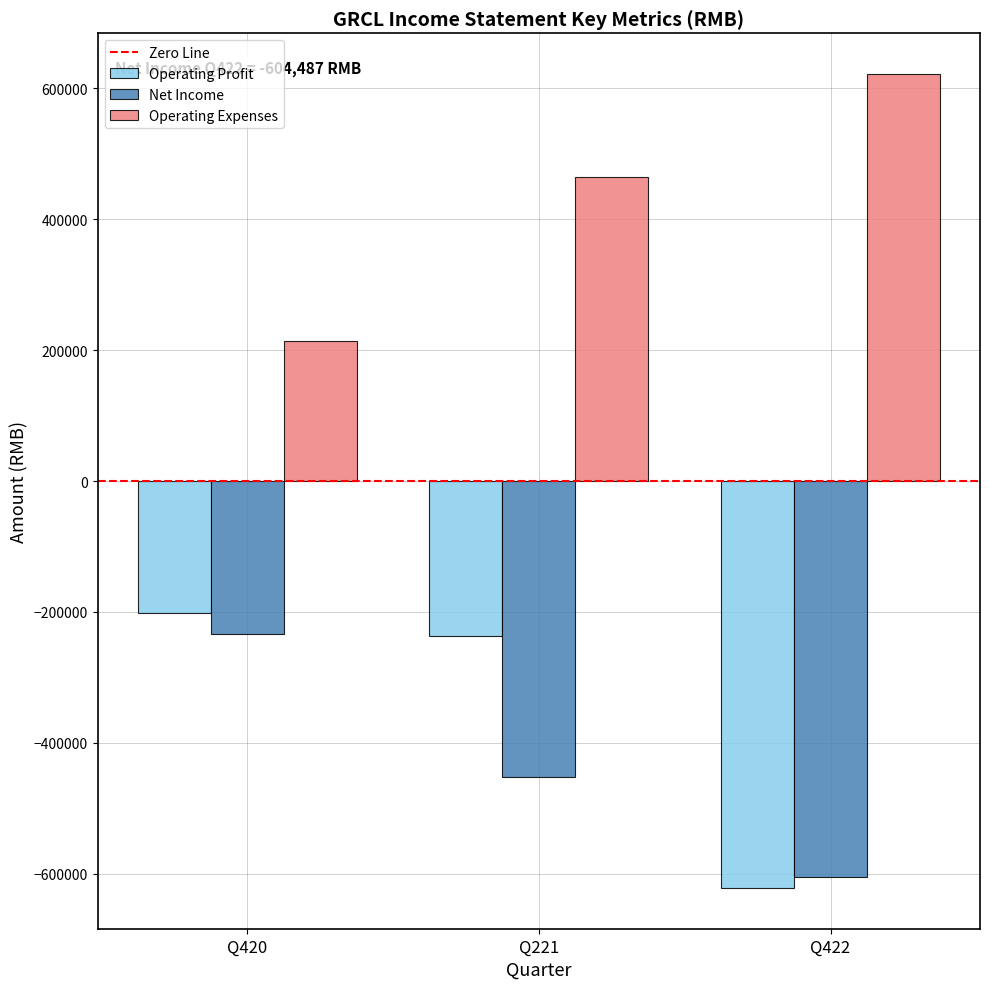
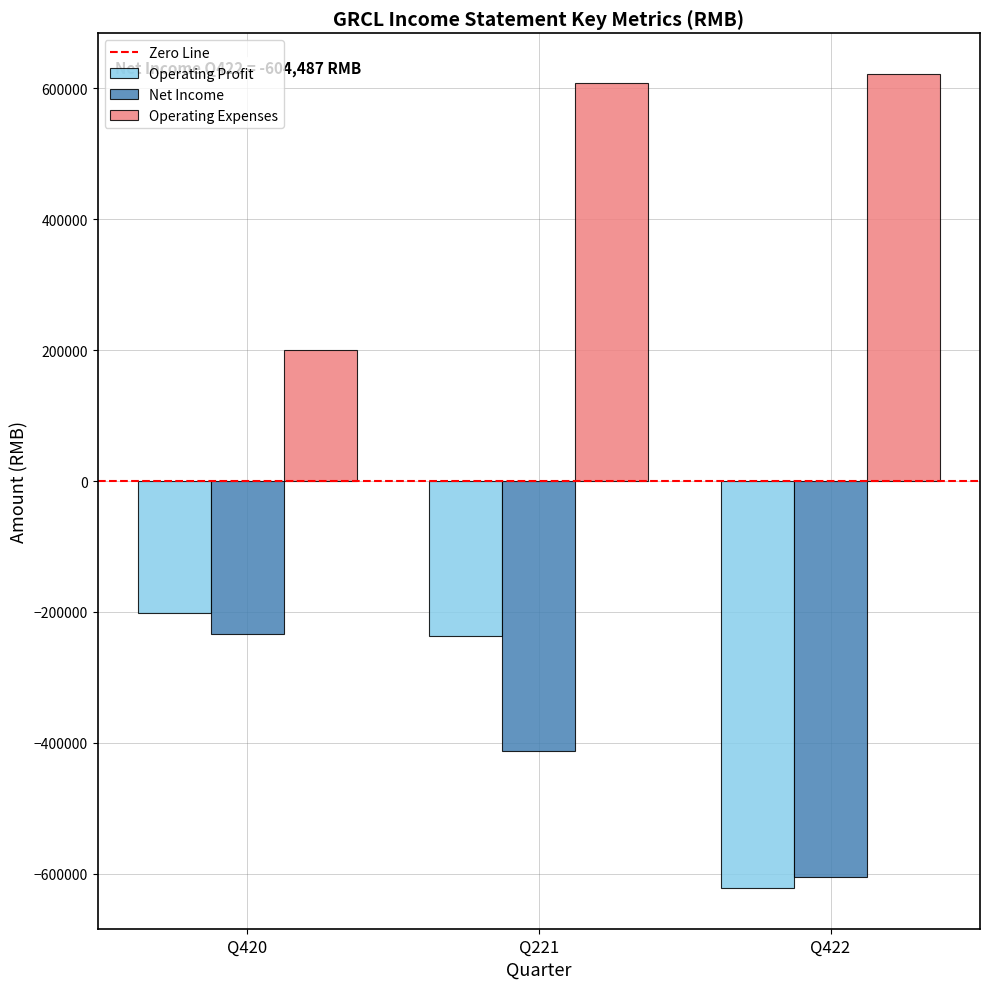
  {
    "Operating Profit": {
      "Q420": -200000,
      "Q221": -240000,
      "Q422": -620000
    },
    "Net Income": {
      "Q420": -230000,
-     "Q221": -450000,
+     "Q221": -410000,
      "Q422": -600000
    },
    "Operating Expenses": {
-     "Q420": 210000,
-     "Q221": 460000,
+     "Q420": 200000,
+     "Q221": 610000,
      "Q422": 620000
    }
  }
